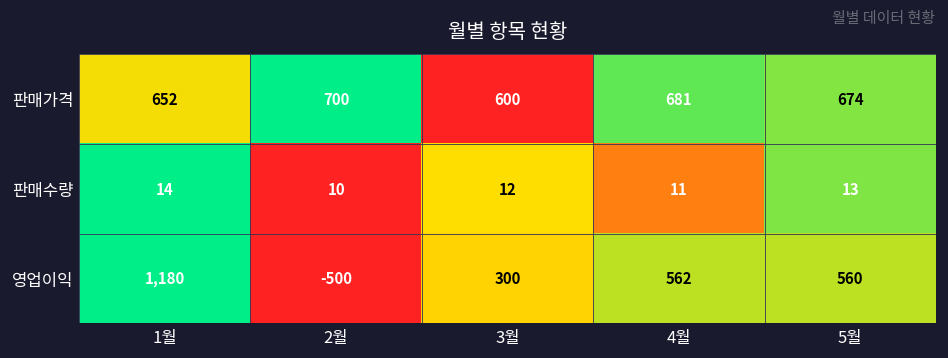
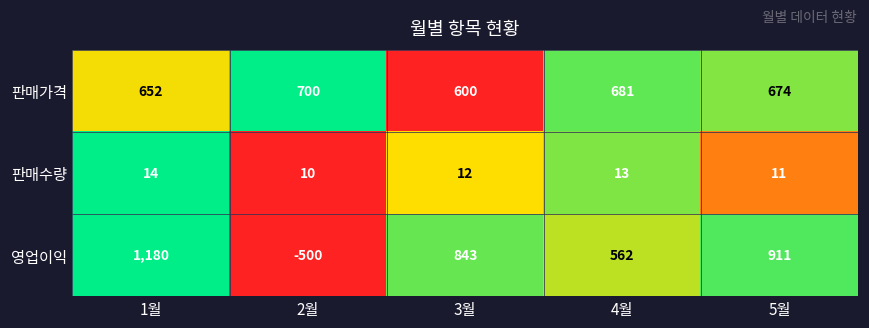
  {
    "판매가격": {
      "1월": "652",
      "2월": "700",
      "3월": "600",
      "4월": "681",
      "5월": "674"
    },
    "판매수량": {
      "1월": "14",
      "2월": "10",
      "3월": "12",
-     "4월": "11",
-     "5월": "13"
+     "4월": "13",
+     "5월": "11"
    },
    "영업이익": {
      "1월": "1,180",
      "2월": "-500",
-     "3월": "300",
+     "3월": "843",
      "4월": "562",
-     "5월": "560"
+     "5월": "911"
    }
  }
